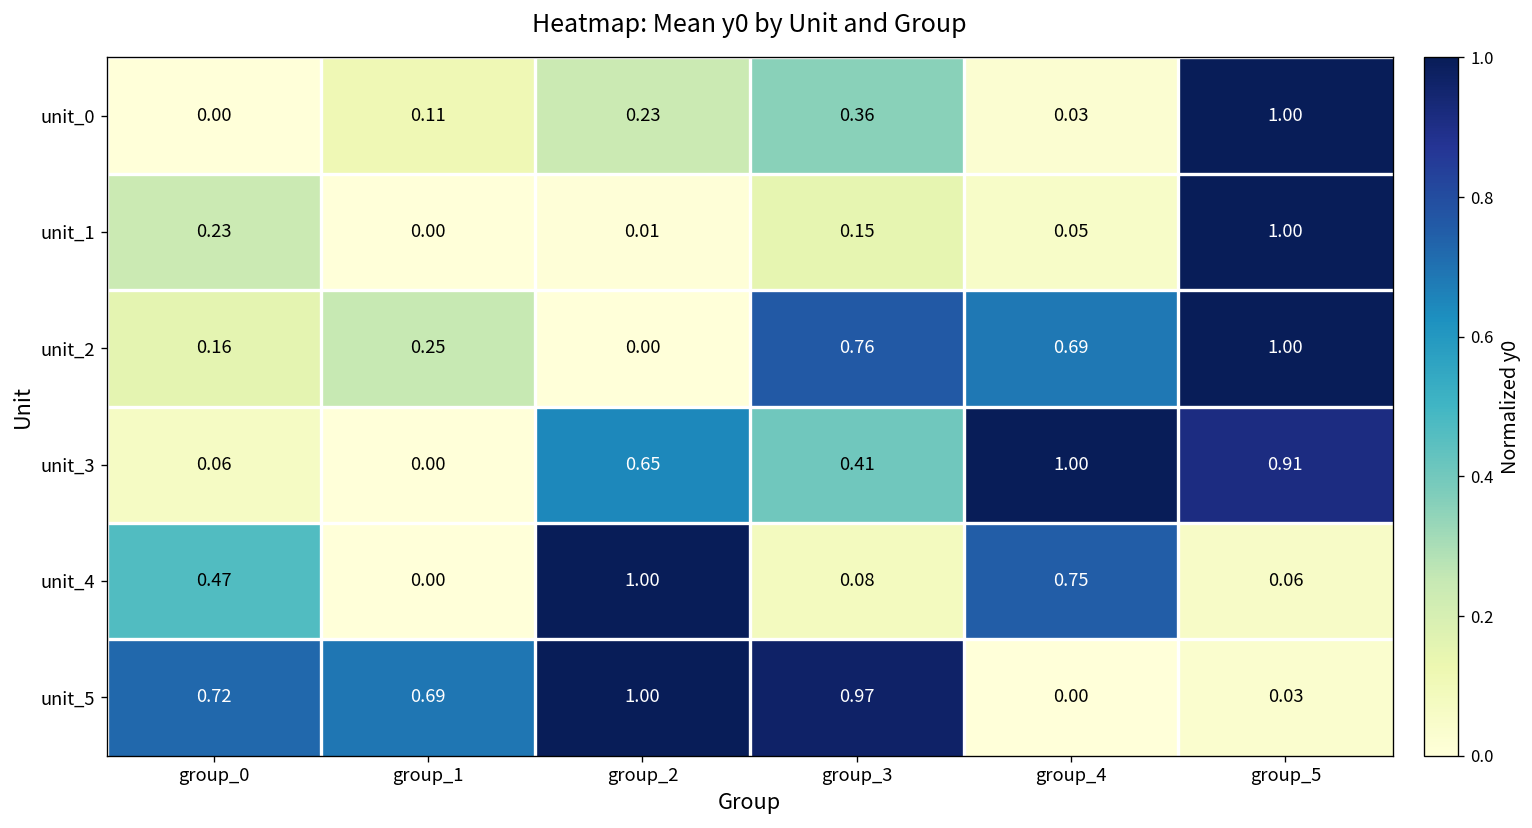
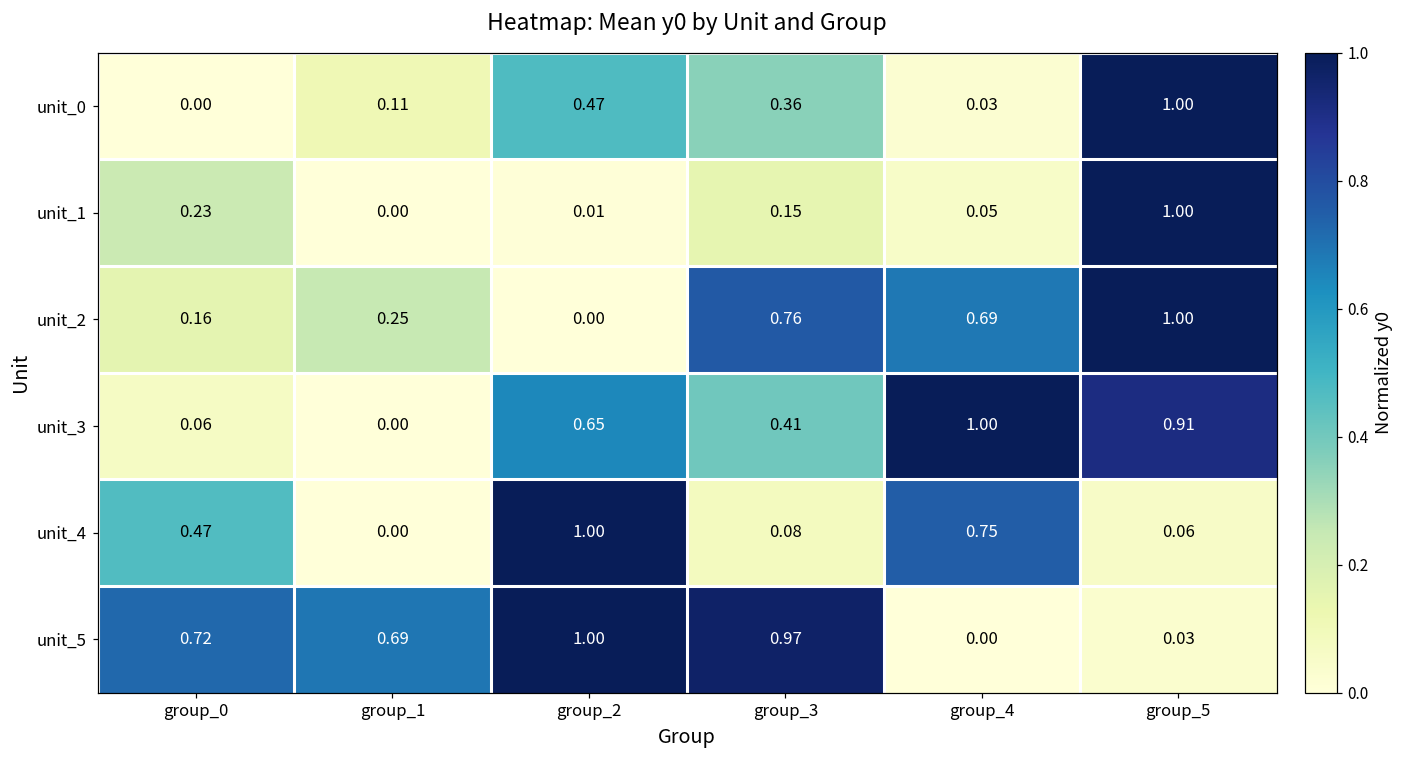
  {
    "unit_0": {
      "group_0": 0.00,
      "group_1": 0.11,
-     "group_2": 0.23,
+     "group_2": 0.47,
      "group_3": 0.36,
      "group_4": 0.03,
      "group_5": 1.00
    },
    "unit_1": {
      "group_0": 0.23,
      "group_1": 0.00,
      "group_2": 0.01,
      "group_3": 0.15,
      "group_4": 0.05,
      "group_5": 1.00
    },
    "unit_2": {
      "group_0": 0.16,
      "group_1": 0.25,
      "group_2": 0.00,
      "group_3": 0.76,
      "group_4": 0.69,
      "group_5": 1.00
    },
    "unit_3": {
      "group_0": 0.06,
      "group_1": 0.00,
      "group_2": 0.65,
      "group_3": 0.41,
      "group_4": 1.00,
      "group_5": 0.91
    },
    "unit_4": {
      "group_0": 0.47,
      "group_1": 0.00,
      "group_2": 1.00,
      "group_3": 0.08,
      "group_4": 0.75,
      "group_5": 0.06
    },
    "unit_5": {
      "group_0": 0.72,
      "group_1": 0.69,
      "group_2": 1.00,
      "group_3": 0.97,
      "group_4": 0.00,
      "group_5": 0.03
    }
  }
